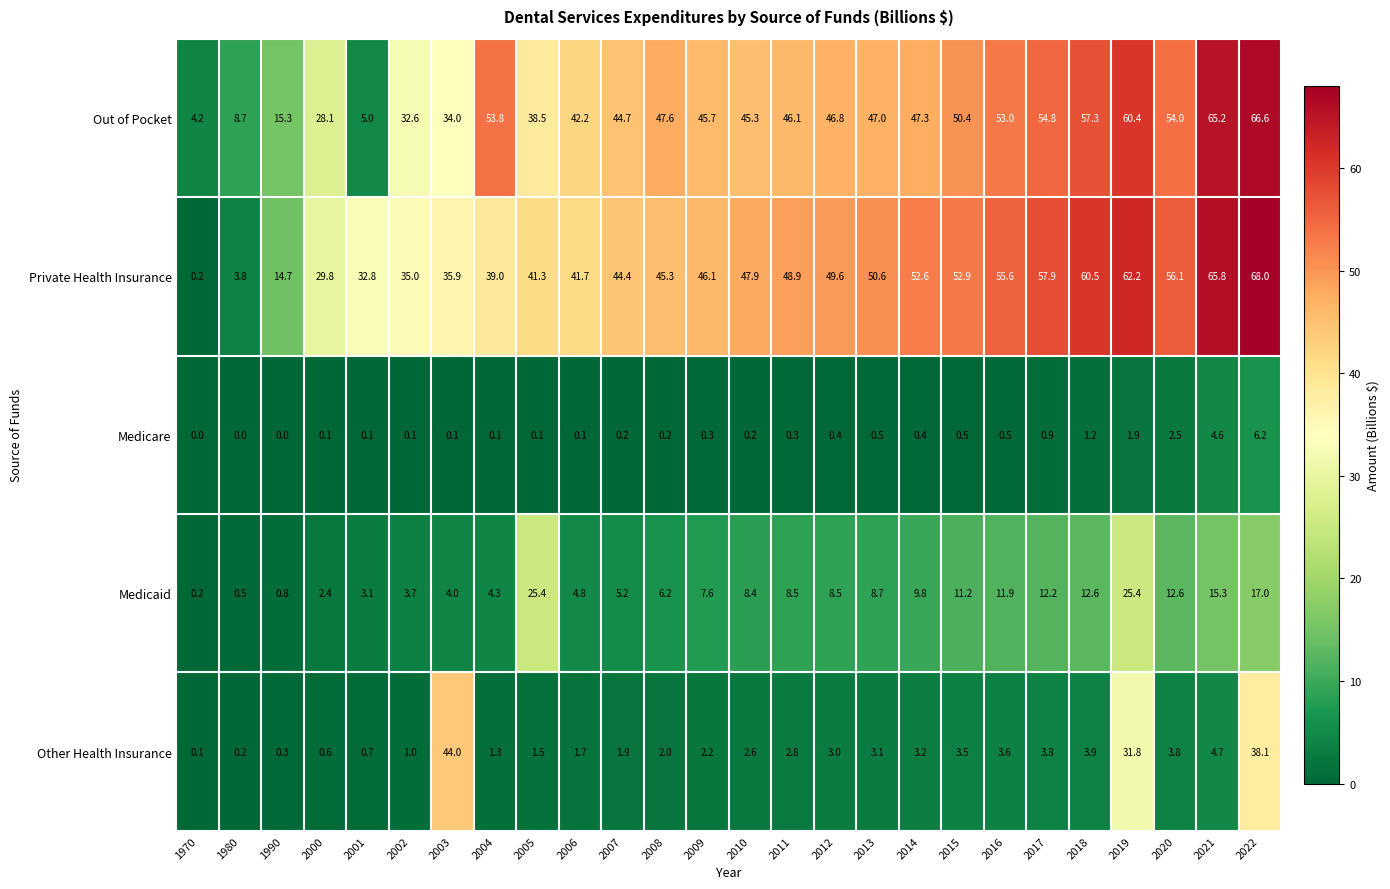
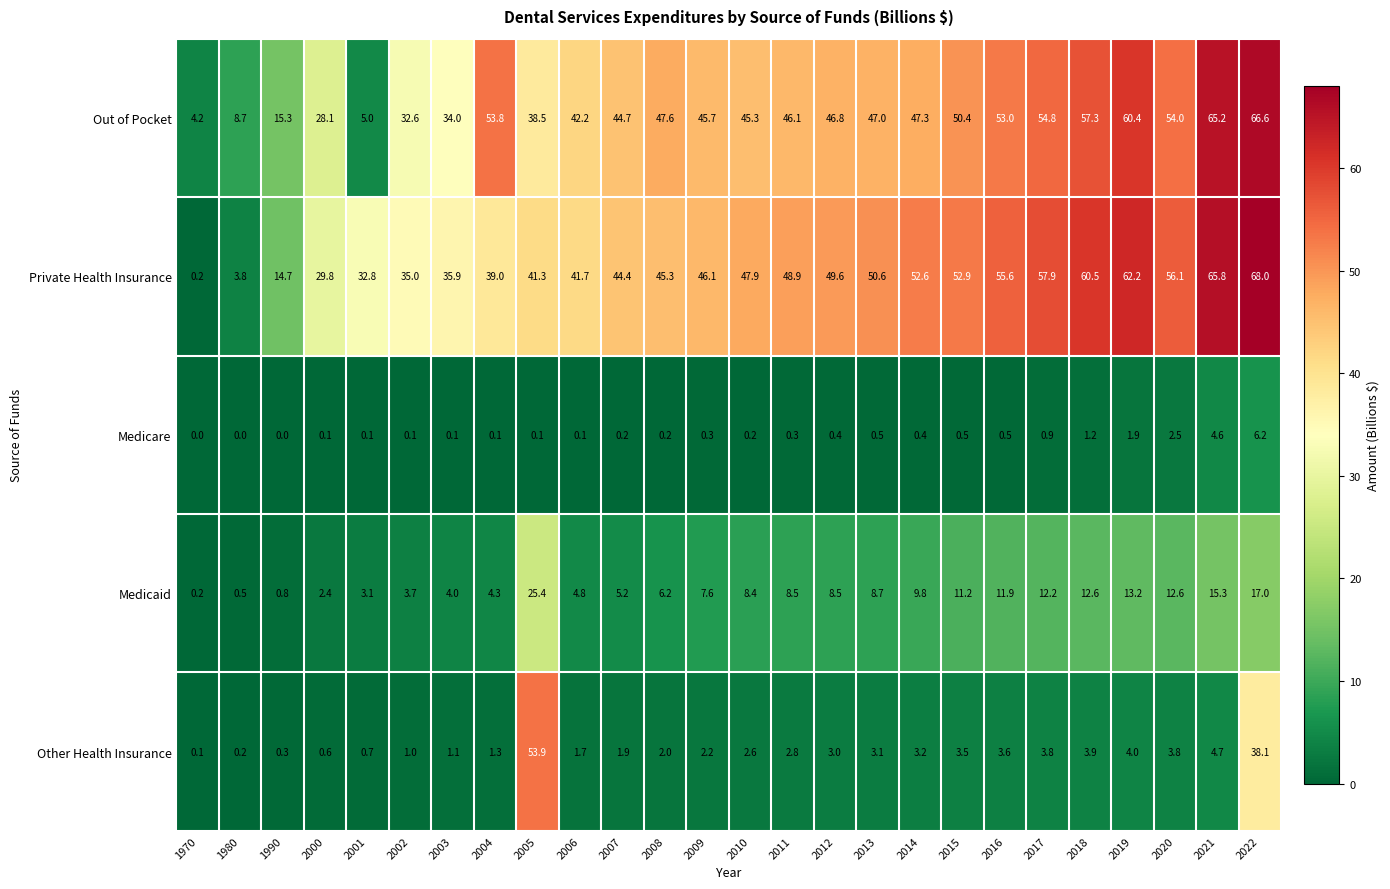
  {
    "Out of Pocket": {
      "1970": 4.2,
      "1980": 8.7,
      "1990": 15.3,
      "2000": 28.1,
      "2001": 5.0,
      "2002": 32.6,
      "2003": 34.0,
      "2004": 53.8,
      "2005": 38.5,
      "2006": 42.2,
      "2007": 44.7,
      "2008": 47.6,
      "2009": 45.7,
      "2010": 45.3,
      "2011": 46.1,
      "2012": 46.8,
      "2013": 47.0,
      "2014": 47.3,
      "2015": 50.4,
      "2016": 53.0,
      "2017": 54.8,
      "2018": 57.3,
      "2019": 60.4,
      "2020": 54.0,
      "2021": 65.2,
      "2022": 66.6
    },
    "Private Health Insurance": {
      "1970": 0.2,
      "1980": 3.8,
      "1990": 14.7,
      "2000": 29.8,
      "2001": 32.8,
      "2002": 35.0,
      "2003": 35.9,
      "2004": 39.0,
      "2005": 41.3,
      "2006": 41.7,
      "2007": 44.4,
      "2008": 45.3,
      "2009": 46.1,
      "2010": 47.9,
      "2011": 48.9,
      "2012": 49.6,
      "2013": 50.6,
      "2014": 52.6,
      "2015": 52.9,
      "2016": 55.6,
      "2017": 57.9,
      "2018": 60.5,
      "2019": 62.2,
      "2020": 56.1,
      "2021": 65.8,
      "2022": 68.0
    },
    "Medicare": {
      "1970": 0.0,
      "1980": 0.0,
      "1990": 0.0,
      "2000": 0.1,
      "2001": 0.1,
      "2002": 0.1,
      "2003": 0.1,
      "2004": 0.1,
      "2005": 0.1,
      "2006": 0.1,
      "2007": 0.2,
      "2008": 0.2,
      "2009": 0.3,
      "2010": 0.2,
      "2011": 0.3,
      "2012": 0.4,
      "2013": 0.5,
      "2014": 0.4,
      "2015": 0.5,
      "2016": 0.5,
      "2017": 0.9,
      "2018": 1.2,
      "2019": 1.9,
      "2020": 2.5,
      "2021": 4.6,
      "2022": 6.2
    },
    "Medicaid": {
      "1970": 0.2,
      "1980": 0.5,
      "1990": 0.8,
      "2000": 2.4,
      "2001": 3.1,
      "2002": 3.7,
      "2003": 4.0,
      "2004": 4.3,
      "2005": 25.4,
      "2006": 4.8,
      "2007": 5.2,
      "2008": 6.2,
      "2009": 7.6,
      "2010": 8.4,
      "2011": 8.5,
      "2012": 8.5,
      "2013": 8.7,
      "2014": 9.8,
      "2015": 11.2,
      "2016": 11.9,
      "2017": 12.2,
      "2018": 12.6,
-     "2019": 25.4,
+     "2019": 13.2,
      "2020": 12.6,
      "2021": 15.3,
      "2022": 17.0
    },
    "Other Health Insurance": {
      "1970": 0.1,
      "1980": 0.2,
      "1990": 0.3,
      "2000": 0.6,
      "2001": 0.7,
      "2002": 1.0,
-     "2003": 44.0,
+     "2003": 1.1,
      "2004": 1.3,
-     "2005": 1.5,
+     "2005": 53.9,
      "2006": 1.7,
      "2007": 1.9,
      "2008": 2.0,
      "2009": 2.2,
      "2010": 2.6,
      "2011": 2.8,
      "2012": 3.0,
      "2013": 3.1,
      "2014": 3.2,
      "2015": 3.5,
      "2016": 3.6,
      "2017": 3.8,
      "2018": 3.9,
-     "2019": 31.8,
+     "2019": 4.0,
      "2020": 3.8,
      "2021": 4.7,
      "2022": 38.1
    }
  }
